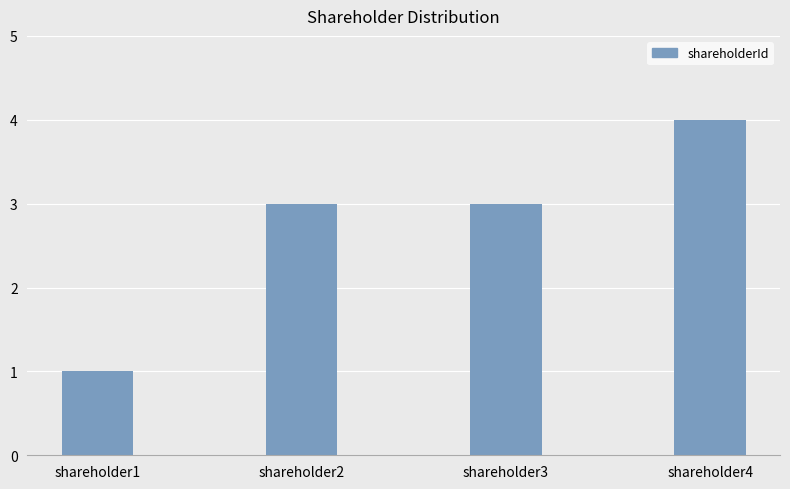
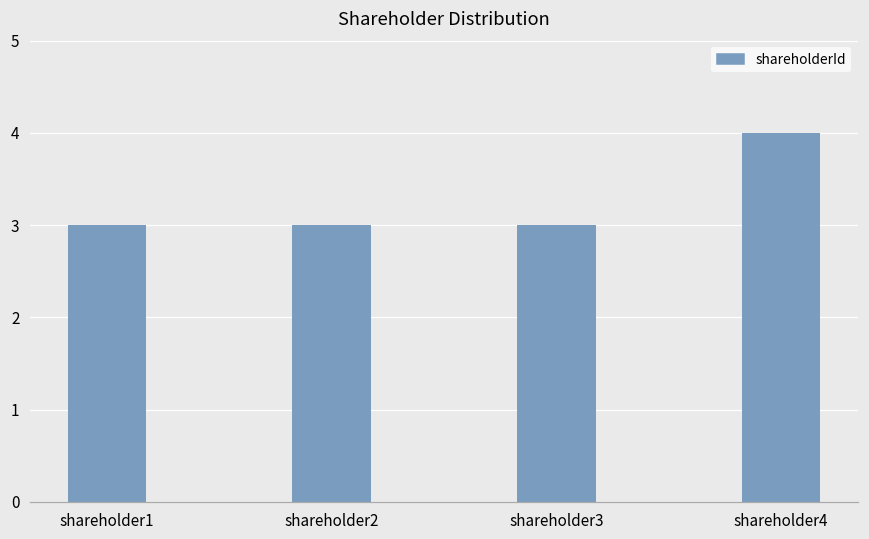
  {
-   "shareholder1": 1,
+   "shareholder1": 3,
    "shareholder2": 3,
    "shareholder3": 3,
    "shareholder4": 4
  }
